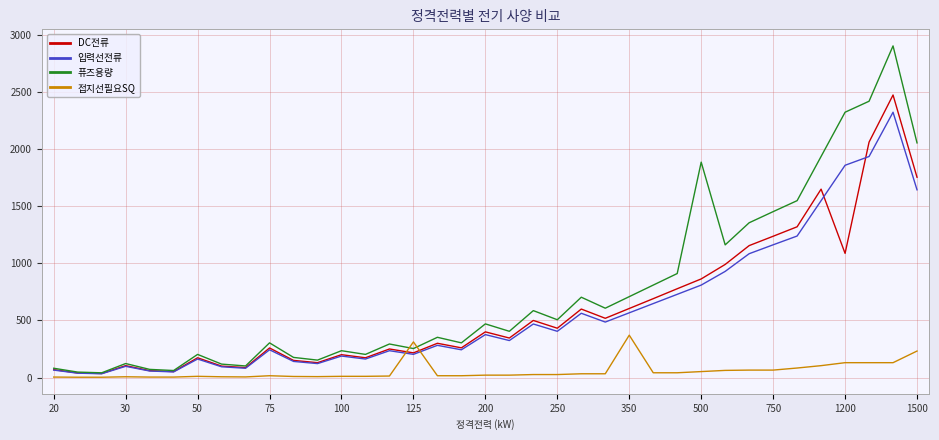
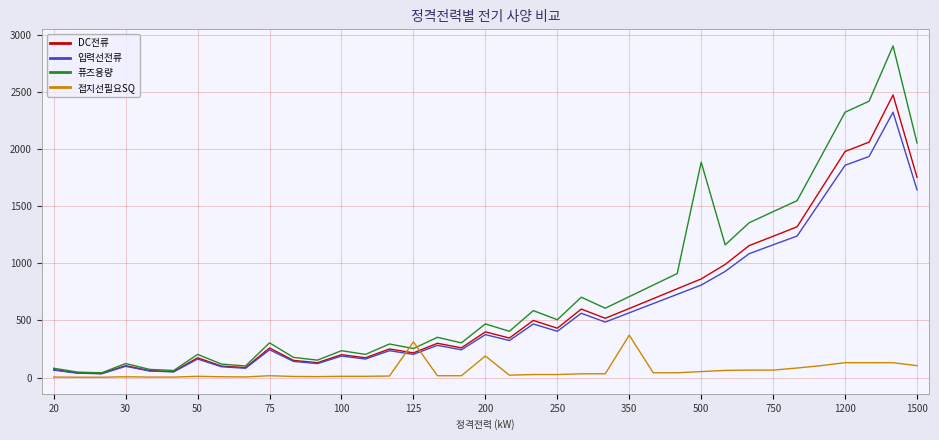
  {
    "DC전류": {
      "200": 400,
      "250": 430,
      "350": 610,
      "500": 860,
      "750": 1240,
-     "1200": 1090,
+     "1200": 1980,
      "1500": 1760
    },
    "입력선전류": {
      "200": 380,
      "250": 410,
      "350": 570,
      "500": 810,
      "750": 1160,
      "1200": 1860,
      "1500": 1650
    },
    "퓨즈용량": {
      "50": 200,
      "75": 300,
      "100": 240,
      "125": 250,
      "200": 470,
      "250": 510,
      "350": 710,
      "500": 1890,
      "750": 1450,
      "1200": 2330,
      "1500": 2060
    },
    "접지선필요SQ": {
      "30": 10,
      "50": 10,
      "75": 20,
      "100": 10,
      "125": 310,
-     "200": 20,
+     "200": 190,
      "250": 30,
      "350": 370,
      "500": 50,
      "750": 70,
      "1200": 130,
-     "1500": 230
+     "1500": 100
    }
  }
